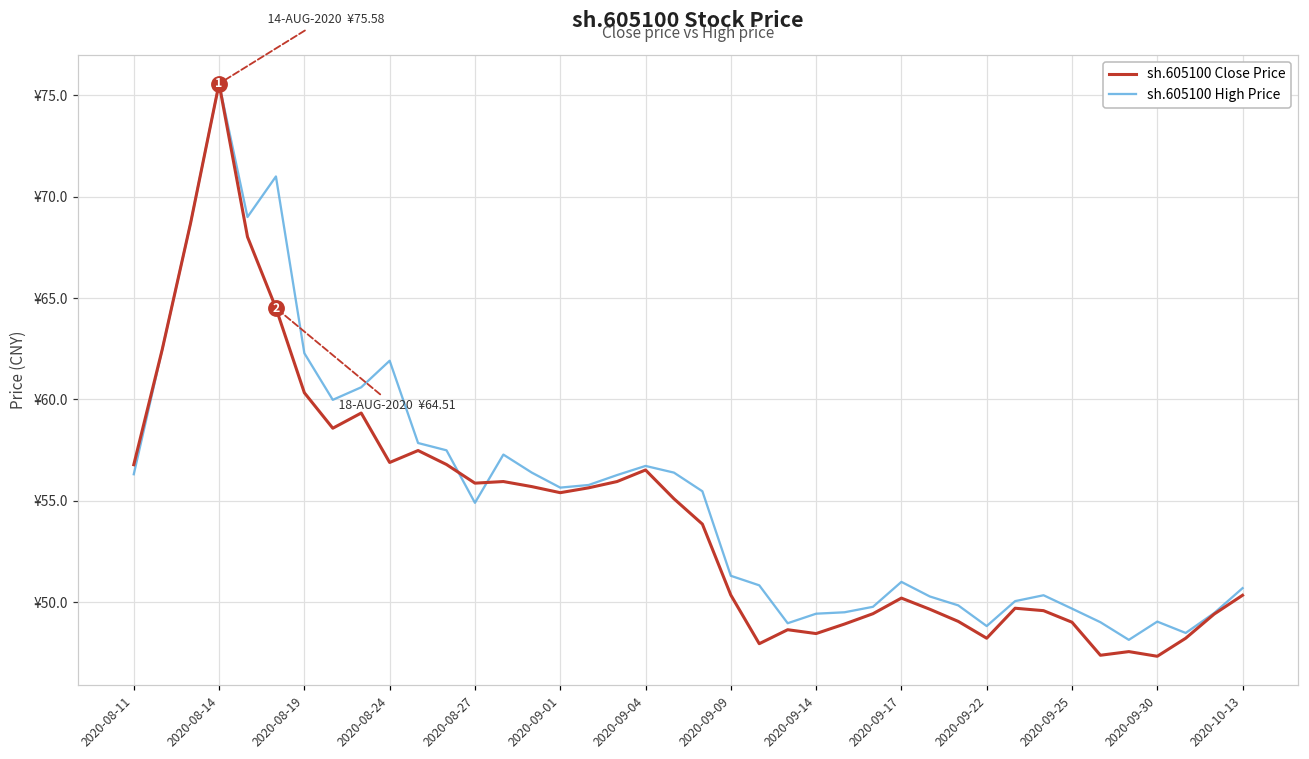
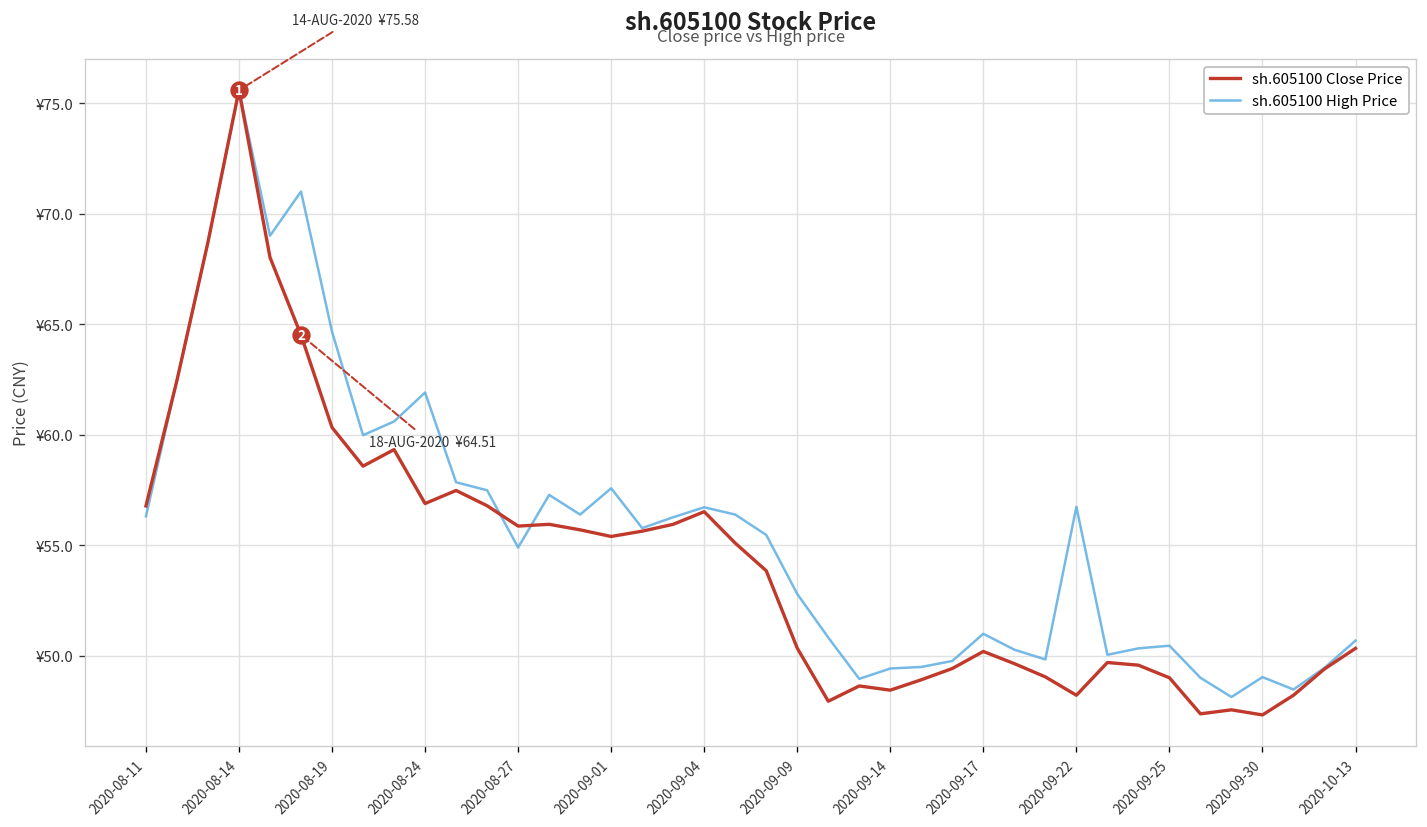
  {
    "sh.605100 High Price": {
      "2020-08-11": "¥56.3",
-     "2020-08-19": "¥62.3",
+     "2020-08-19": "¥64.7",
      "2020-08-27": "¥54.9",
-     "2020-09-01": "¥55.7",
+     "2020-09-01": "¥57.6",
      "2020-09-04": "¥56.7",
-     "2020-09-09": "¥51.3",
+     "2020-09-09": "¥52.8",
      "2020-09-14": "¥49.4",
      "2020-09-17": "¥51.0",
-     "2020-09-22": "¥48.8",
-     "2020-09-25": "¥49.7",
+     "2020-09-22": "¥56.7",
+     "2020-09-25": "¥50.5",
      "2020-09-30": "¥49.0",
      "2020-10-13": "¥50.7"
    }
  }
